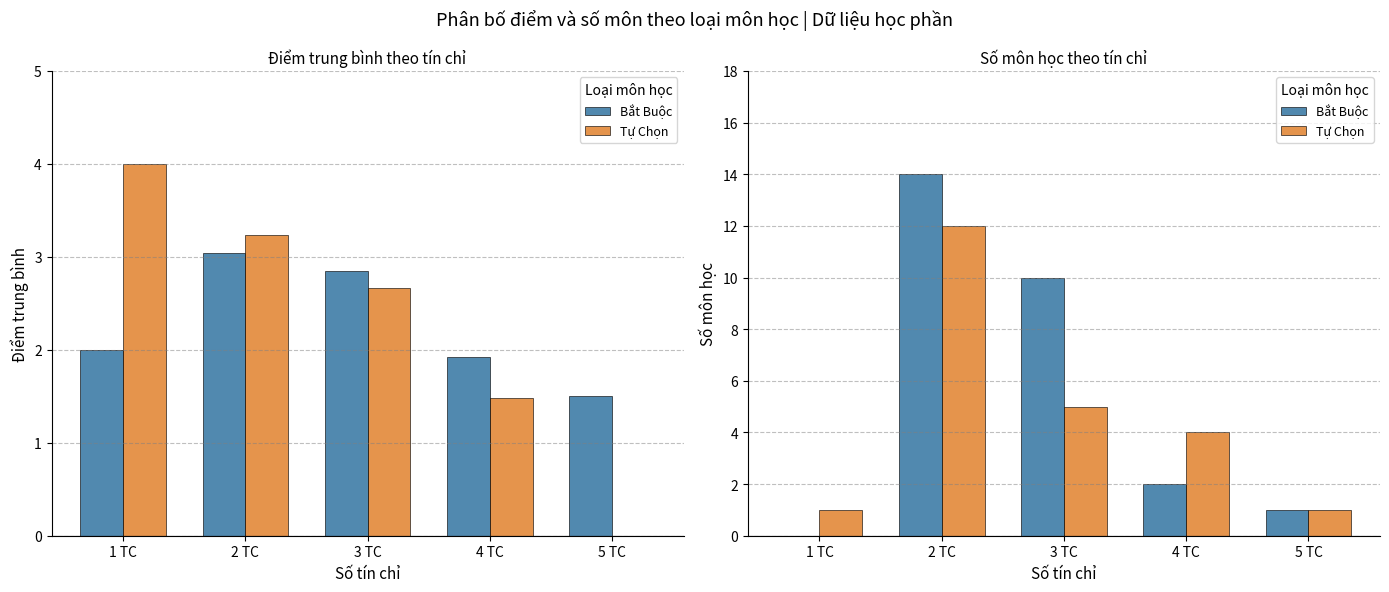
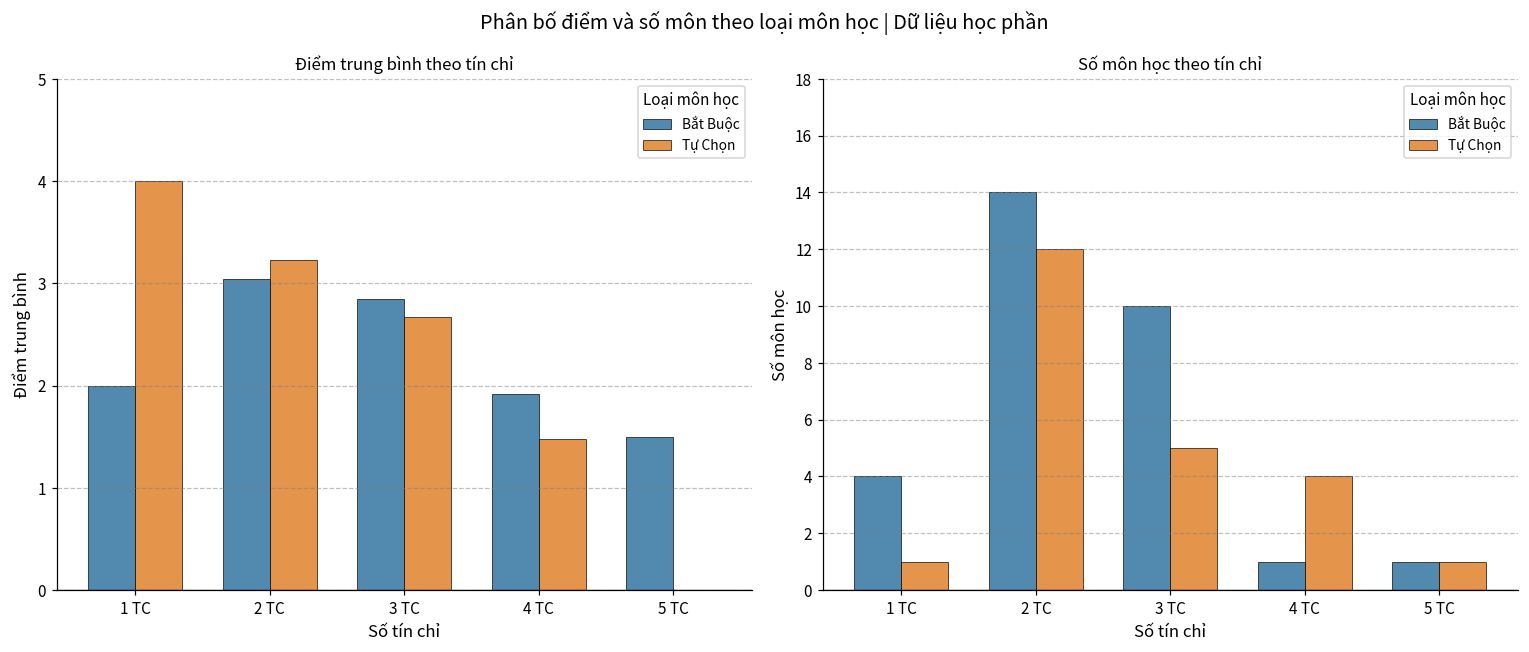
  {
    "Điểm trung bình theo tín chỉ": {
      "Bắt Buộc": {
        "1 TC": 2.0,
        "2 TC": 3.0,
        "3 TC": 2.9,
        "4 TC": 1.9,
        "5 TC": 1.5
      },
      "Tự Chọn": {
        "1 TC": 4.0,
        "2 TC": 3.2,
        "3 TC": 2.7,
        "4 TC": 1.5,
        "5 TC": 0.0
      }
    },
    "Số môn học theo tín chỉ": {
      "Bắt Buộc": {
-       "1 TC": 0,
+       "1 TC": 4,
        "2 TC": 14,
        "3 TC": 10,
-       "4 TC": 2,
+       "4 TC": 1,
        "5 TC": 1
      },
      "Tự Chọn": {
        "1 TC": 1,
        "2 TC": 12,
        "3 TC": 5,
        "4 TC": 4,
        "5 TC": 1
      }
    }
  }
